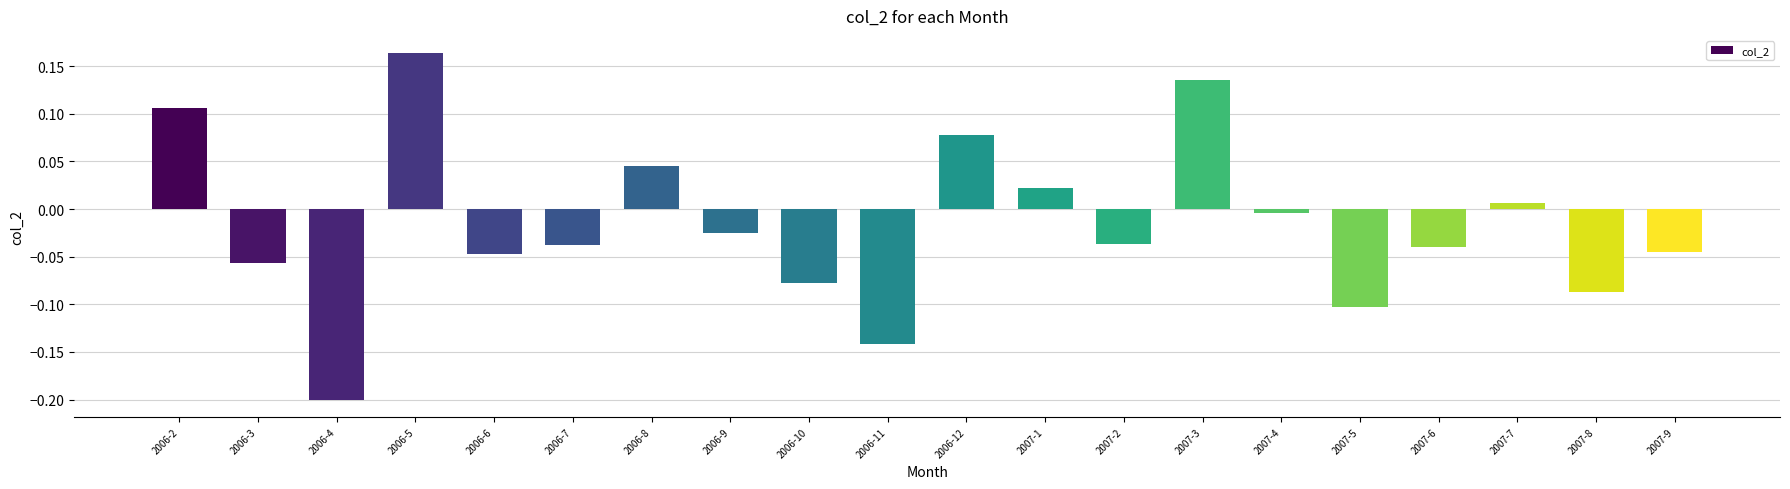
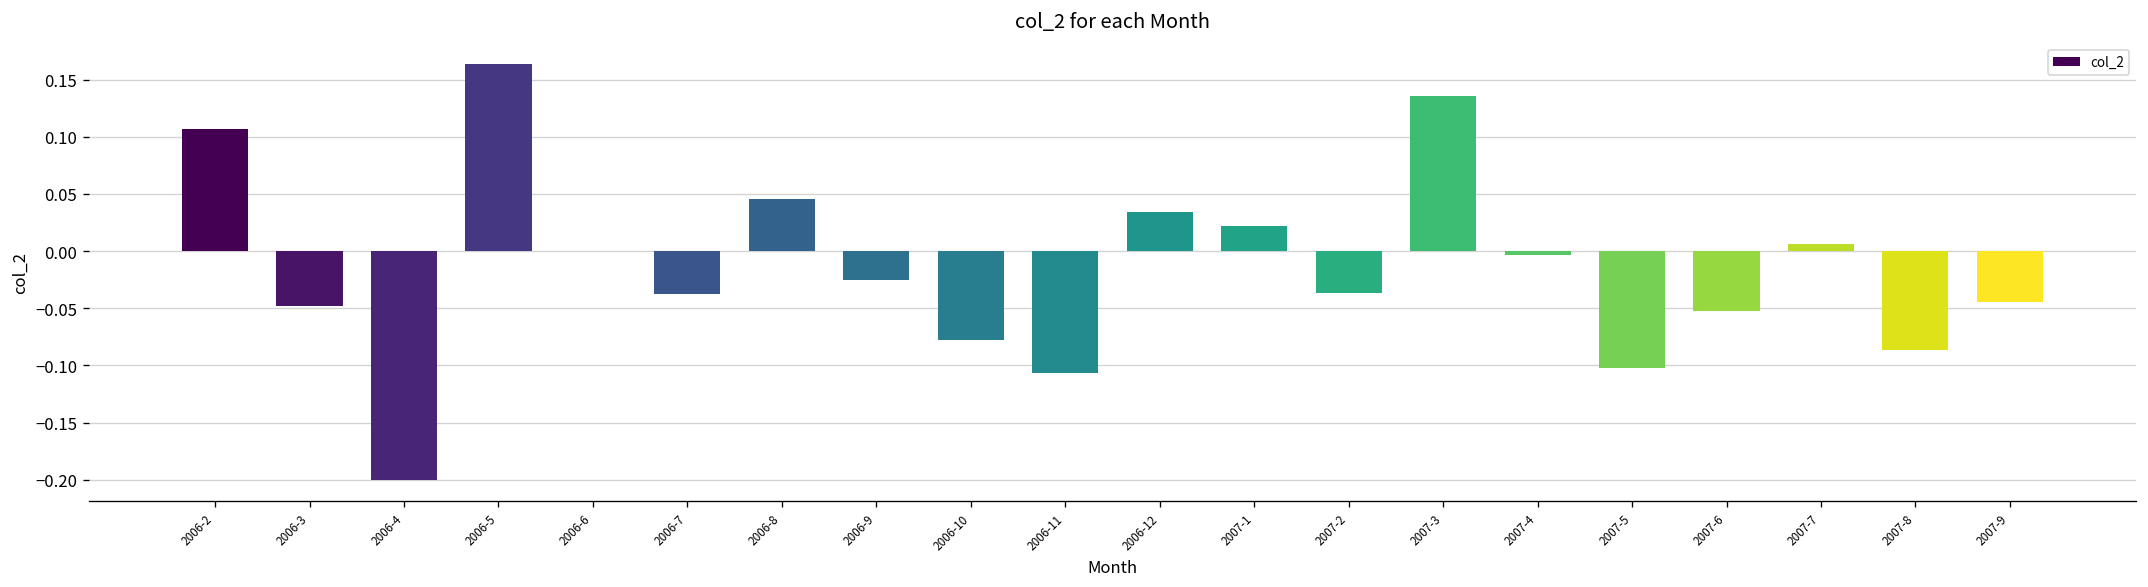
  {
    "2006-2": 0.11,
-   "2006-3": -0.06,
+   "2006-3": -0.05,
    "2006-4": -0.20,
    "2006-5": 0.16,
-   "2006-6": -0.05,
+   "2006-6": 0.00,
    "2006-7": -0.04,
    "2006-8": 0.05,
    "2006-9": -0.03,
    "2006-10": -0.08,
-   "2006-11": -0.14,
-   "2006-12": 0.08,
+   "2006-11": -0.11,
+   "2006-12": 0.03,
    "2007-1": 0.02,
    "2007-2": -0.04,
    "2007-3": 0.14,
    "2007-4": 0.00,
    "2007-5": -0.10,
-   "2007-6": -0.04,
+   "2007-6": -0.05,
    "2007-7": 0.01,
    "2007-8": -0.09,
    "2007-9": -0.04
  }
